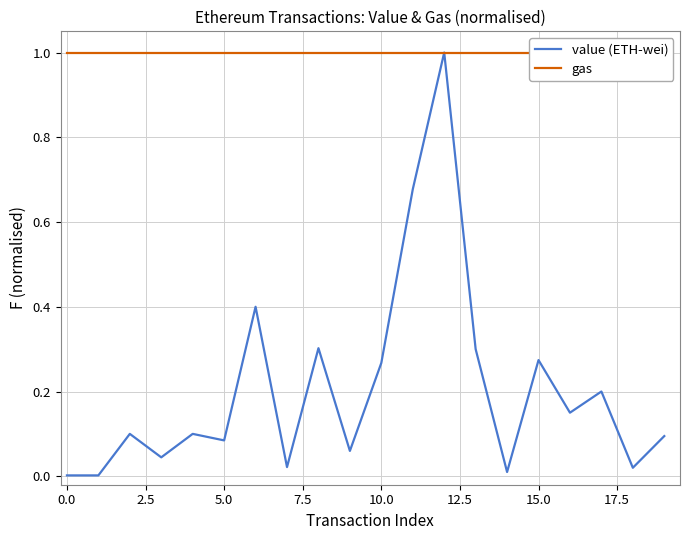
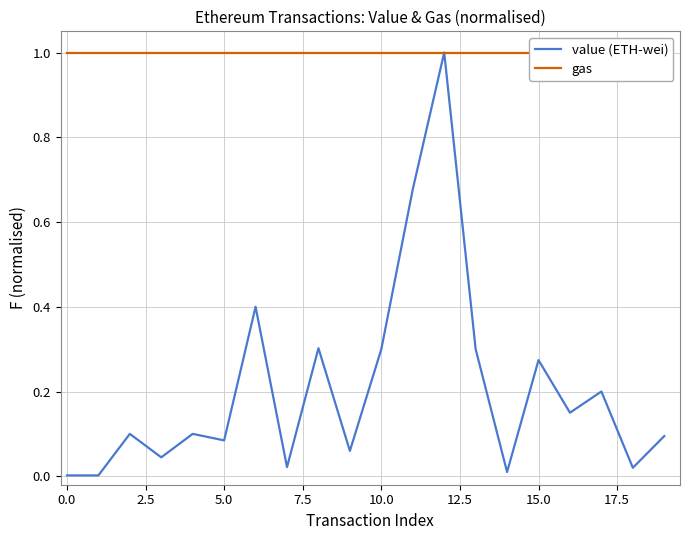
  {
    "value (ETH-wei)": {
      "0.0": 0.00,
      "5.0": 0.08,
-     "10.0": 0.27,
+     "10.0": 0.30,
      "15.0": 0.27
    },
    "gas": {
      "0.0": 1.00,
      "5.0": 1.00,
      "10.0": 1.00
    }
  }
